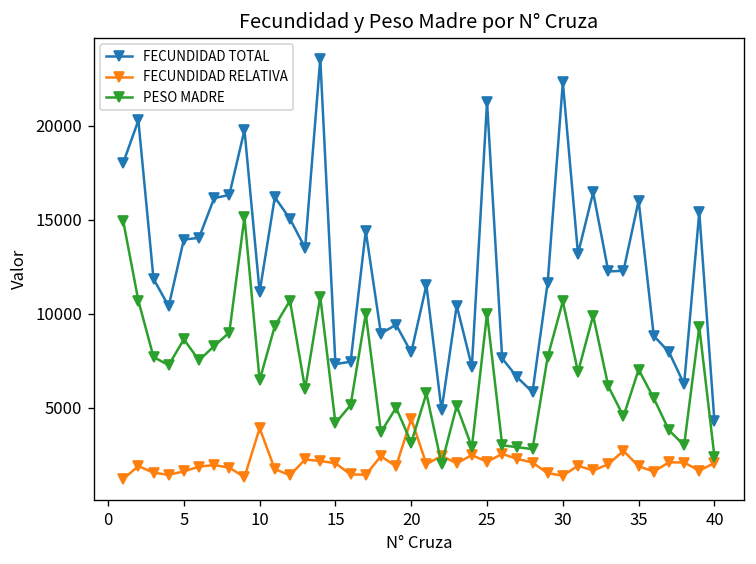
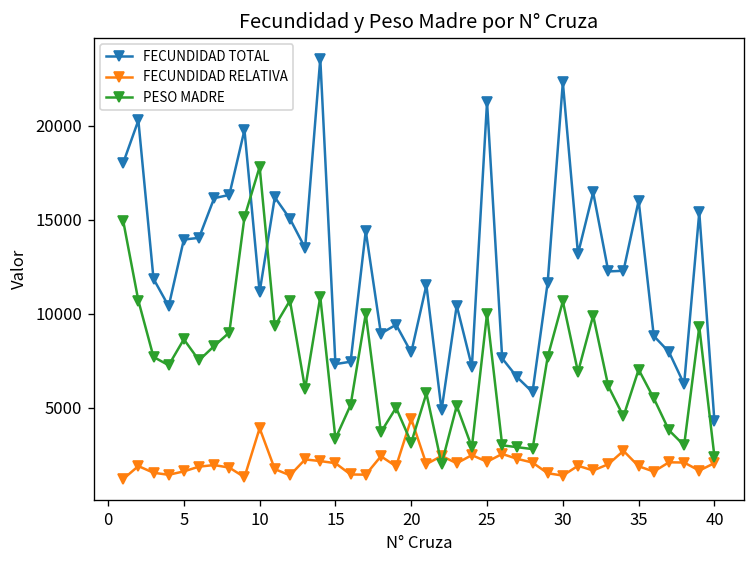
  {
    "FECUNDIDAD TOTAL": {
      "5": 13900,
      "10": 11200,
      "15": 7300,
      "20": 7900,
      "25": 21300,
      "30": 22300,
      "35": 16000,
      "40": 4300
    },
    "FECUNDIDAD RELATIVA": {
      "5": 1600,
      "10": 3900,
      "15": 2100,
      "20": 4400,
      "25": 2100,
      "30": 1400,
      "35": 1900,
      "40": 2100
    },
    "PESO MADRE": {
      "5": 8600,
-     "10": 6500,
-     "15": 4200,
+     "10": 17800,
+     "15": 3400,
      "20": 3100,
      "25": 10000,
      "30": 10700,
      "35": 7000,
      "40": 2400
    }
  }
